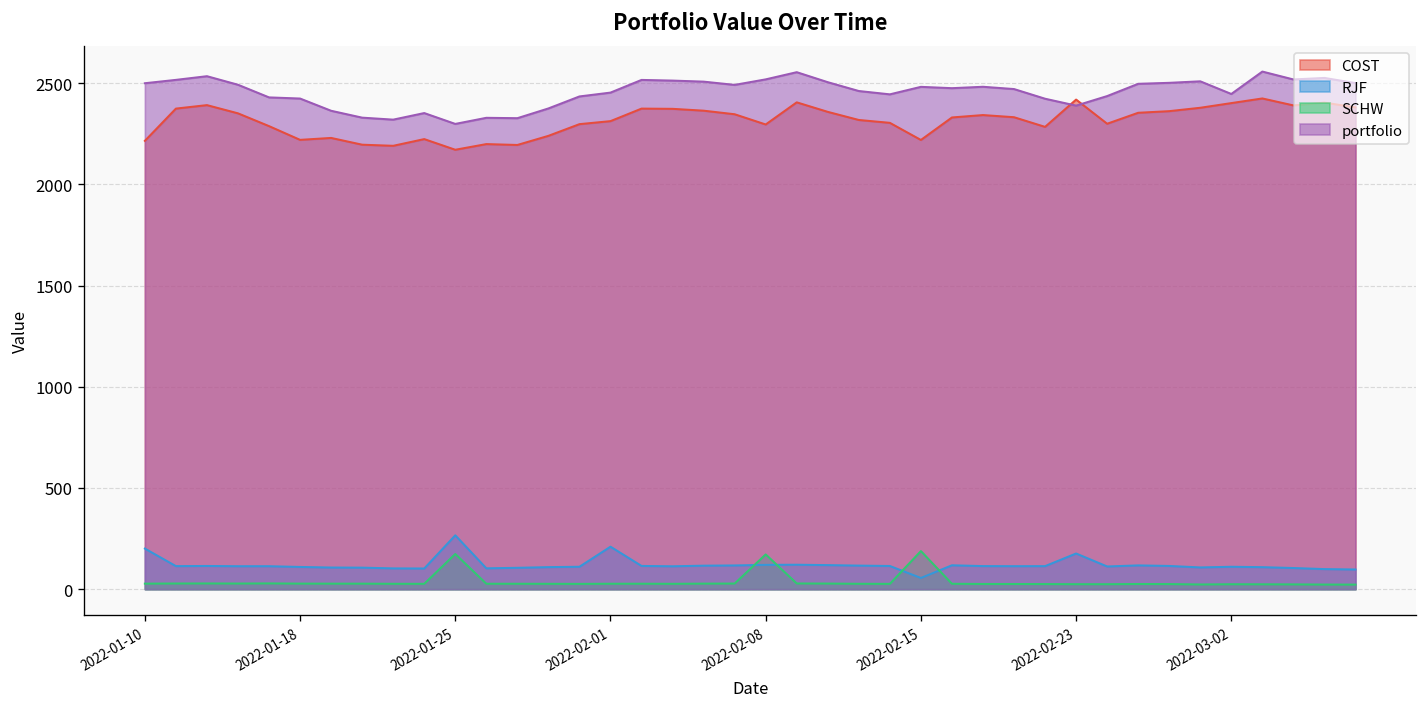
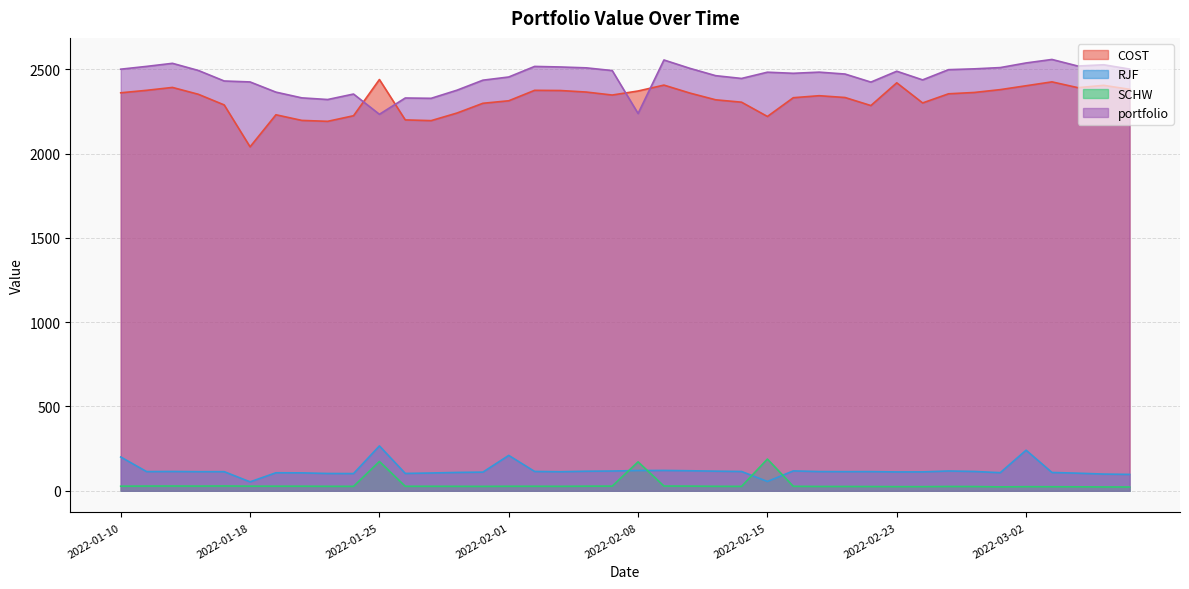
  {
    "COST": {
-     "2022-01-10": 2220,
-     "2022-01-18": 2220,
-     "2022-01-25": 2170,
+     "2022-01-10": 2360,
+     "2022-01-18": 2040,
+     "2022-01-25": 2440,
      "2022-02-01": 2310,
-     "2022-02-08": 2300,
+     "2022-02-08": 2370,
      "2022-02-15": 2220,
      "2022-02-23": 2420,
      "2022-03-02": 2400
    },
    "RJF": {
      "2022-01-10": 200,
-     "2022-01-18": 110,
+     "2022-01-18": 50,
      "2022-01-25": 270,
      "2022-02-01": 210,
      "2022-02-08": 120,
      "2022-02-15": 60,
-     "2022-02-23": 180,
-     "2022-03-02": 110
+     "2022-02-23": 110,
+     "2022-03-02": 240
    },
    "SCHW": {
      "2022-01-10": 30,
      "2022-01-18": 30,
      "2022-01-25": 170,
      "2022-02-01": 30,
      "2022-02-08": 170,
      "2022-02-15": 190,
      "2022-02-23": 20,
      "2022-03-02": 20
    },
    "portfolio": {
      "2022-01-10": 2500,
      "2022-01-18": 2420,
-     "2022-01-25": 2300,
+     "2022-01-25": 2230,
      "2022-02-01": 2450,
-     "2022-02-08": 2520,
+     "2022-02-08": 2240,
      "2022-02-15": 2480,
-     "2022-02-23": 2390,
-     "2022-03-02": 2450
+     "2022-02-23": 2490,
+     "2022-03-02": 2540
    }
  }
